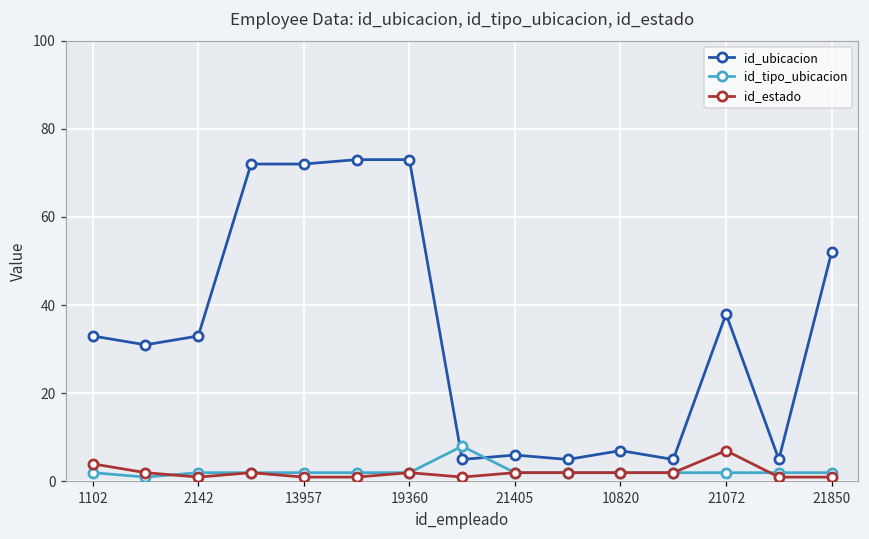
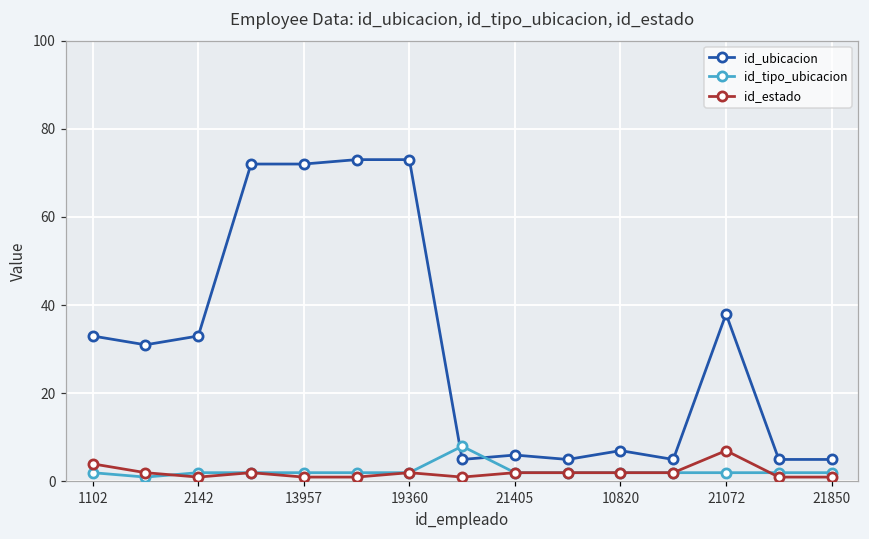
  {
    "id_ubicacion": {
      "1102": 33,
      "2142": 33,
      "13957": 72,
      "19360": 73,
      "21405": 6,
      "10820": 7,
      "21072": 38,
-     "21850": 52
+     "21850": 5
    },
    "id_tipo_ubicacion": {
      "1102": 2,
      "2142": 2,
      "13957": 2,
      "21072": 2,
      "21850": 2
    },
    "id_estado": {
      "1102": 4,
      "2142": 1,
      "13957": 1,
      "21072": 7,
      "21850": 1
    }
  }
